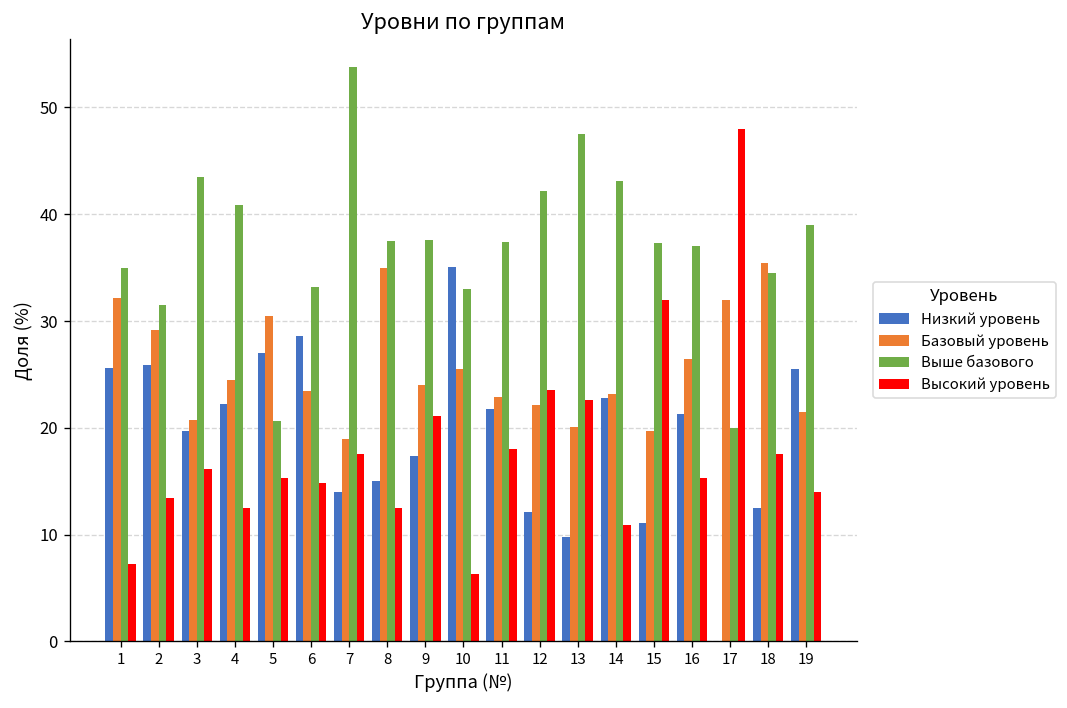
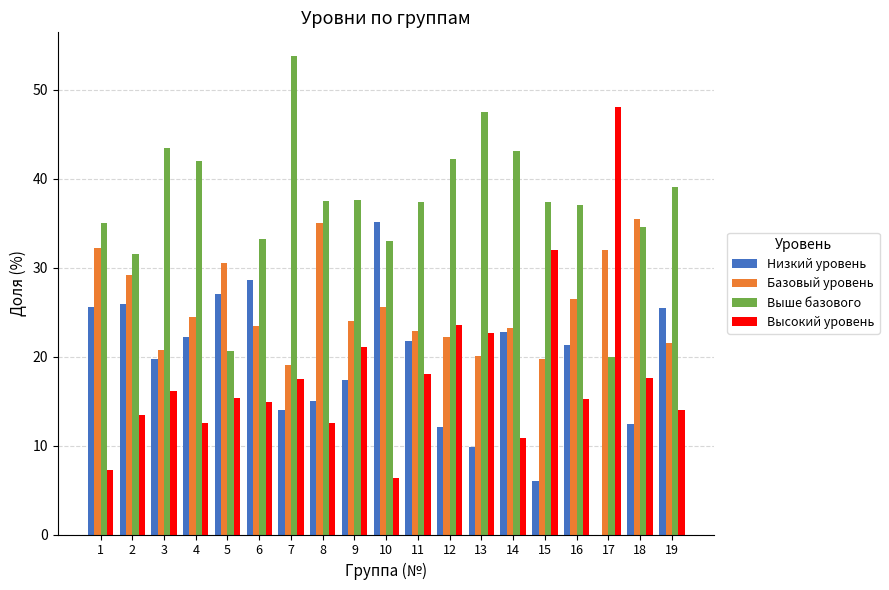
  {
    "Низкий уровень": {
      "1": 26,
      "2": 26,
      "3": 20,
      "4": 22,
      "5": 27,
      "6": 29,
      "7": 14,
      "8": 15,
      "9": 17,
      "10": 35,
      "11": 22,
      "12": 12,
      "13": 10,
      "14": 23,
-     "15": 11,
+     "15": 6,
      "16": 21,
      "17": 0,
      "18": 12,
      "19": 25
    },
    "Базовый уровень": {
      "1": 32,
      "2": 29,
      "3": 21,
      "4": 24,
      "5": 30,
      "6": 23,
      "7": 19,
      "8": 35,
      "9": 24,
      "10": 26,
      "11": 23,
      "12": 22,
      "13": 20,
      "14": 23,
      "15": 20,
      "16": 26,
      "17": 32,
      "18": 35,
      "19": 21
    },
    "Выше базового": {
      "1": 35,
      "2": 31,
      "3": 43,
-     "4": 41,
+     "4": 42,
      "5": 21,
      "6": 33,
      "7": 54,
      "8": 38,
      "9": 38,
      "10": 33,
      "11": 37,
      "12": 42,
      "13": 47,
      "14": 43,
      "15": 37,
      "16": 37,
      "17": 20,
      "18": 35,
      "19": 39
    },
    "Высокий уровень": {
      "1": 7,
      "2": 13,
      "3": 16,
      "4": 13,
      "5": 15,
      "6": 15,
      "7": 18,
      "8": 13,
      "9": 21,
      "10": 6,
      "11": 18,
      "12": 24,
      "13": 23,
      "14": 11,
      "15": 32,
      "16": 15,
      "17": 48,
      "18": 18,
      "19": 14
    }
  }
